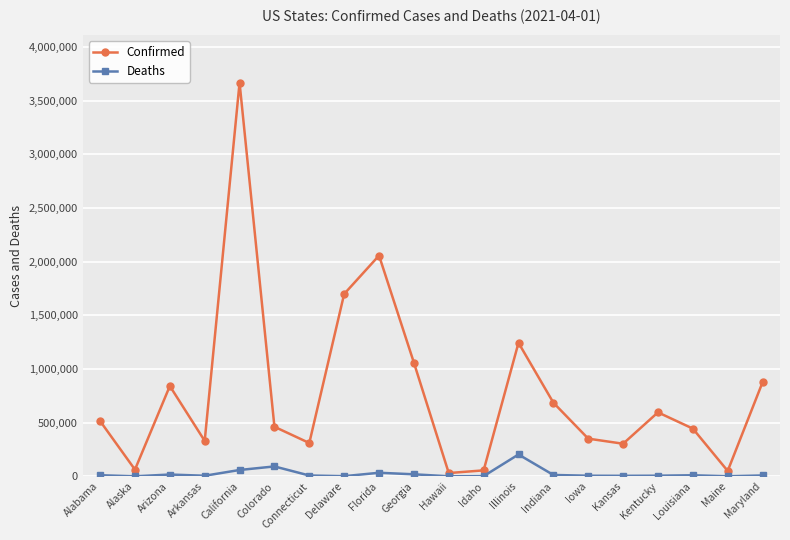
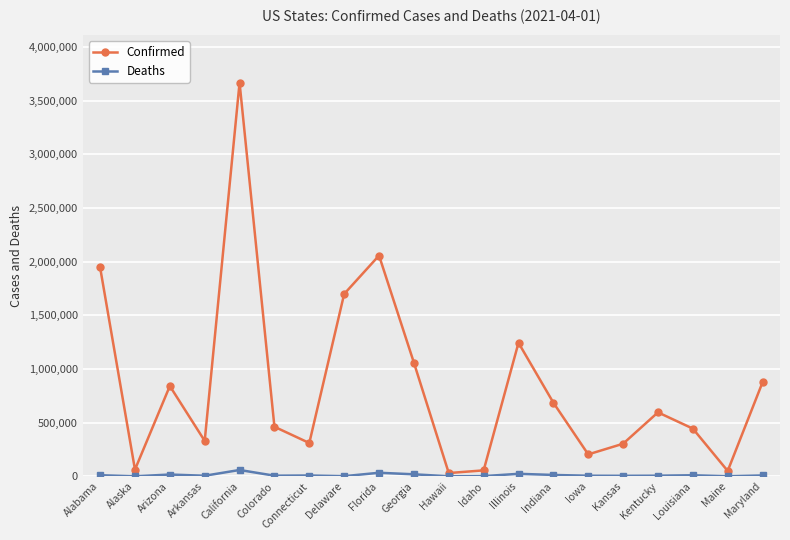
  {
    "Confirmed": {
-     "Alabama": "520,000",
+     "Alabama": "1,950,000",
      "Alaska": "60,000",
      "Arizona": "840,000",
      "Arkansas": "330,000",
      "California": "3,670,000",
      "Colorado": "460,000",
      "Connecticut": "310,000",
      "Delaware": "1,700,000",
      "Florida": "2,060,000",
      "Georgia": "1,060,000",
      "Hawaii": "30,000",
      "Idaho": "60,000",
      "Illinois": "1,240,000",
      "Indiana": "690,000",
-     "Iowa": "350,000",
+     "Iowa": "200,000",
      "Kansas": "300,000",
      "Kentucky": "600,000",
      "Louisiana": "440,000",
      "Maine": "50,000",
      "Maryland": "880,000"
    },
    "Deaths": {
      "Alabama": "10,000",
      "Alaska": "0",
      "Arizona": "20,000",
      "Arkansas": "10,000",
      "California": "60,000",
-     "Colorado": "90,000",
+     "Colorado": "10,000",
      "Connecticut": "10,000",
      "Delaware": "0",
      "Florida": "30,000",
      "Georgia": "20,000",
      "Hawaii": "0",
      "Idaho": "0",
-     "Illinois": "200,000",
+     "Illinois": "20,000",
      "Indiana": "10,000",
      "Iowa": "10,000",
      "Kansas": "0",
      "Kentucky": "10,000",
      "Louisiana": "10,000",
      "Maine": "0",
      "Maryland": "10,000"
    }
  }
